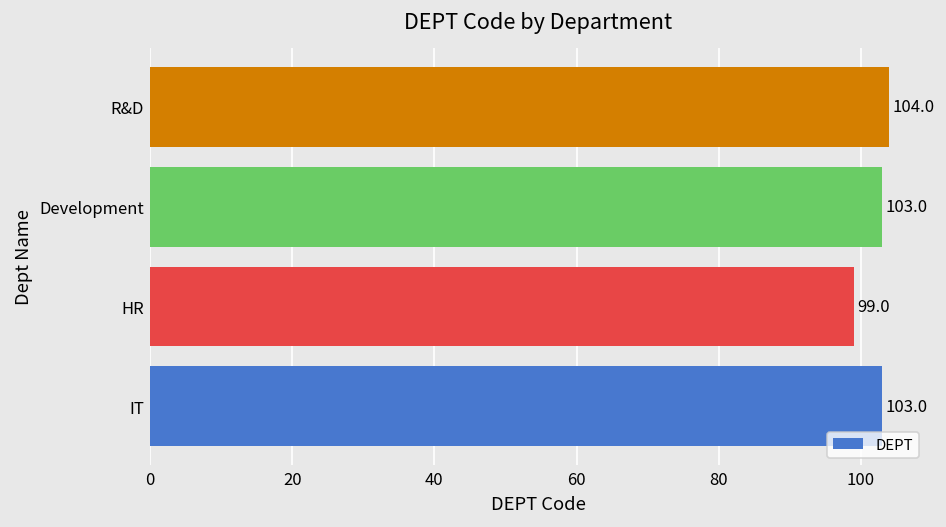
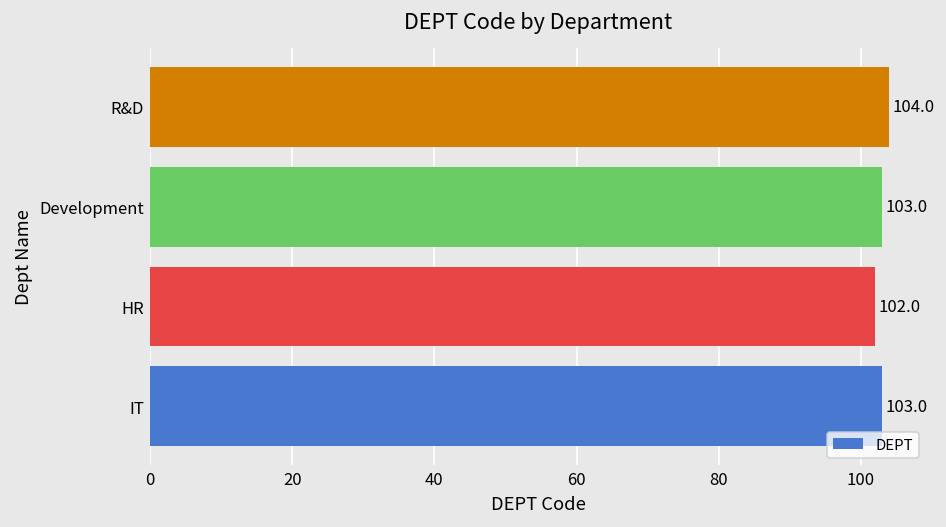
  {
    "R&D": 104.0,
    "Development": 103.0,
-   "HR": 99.0,
+   "HR": 102.0,
    "IT": 103.0
  }
